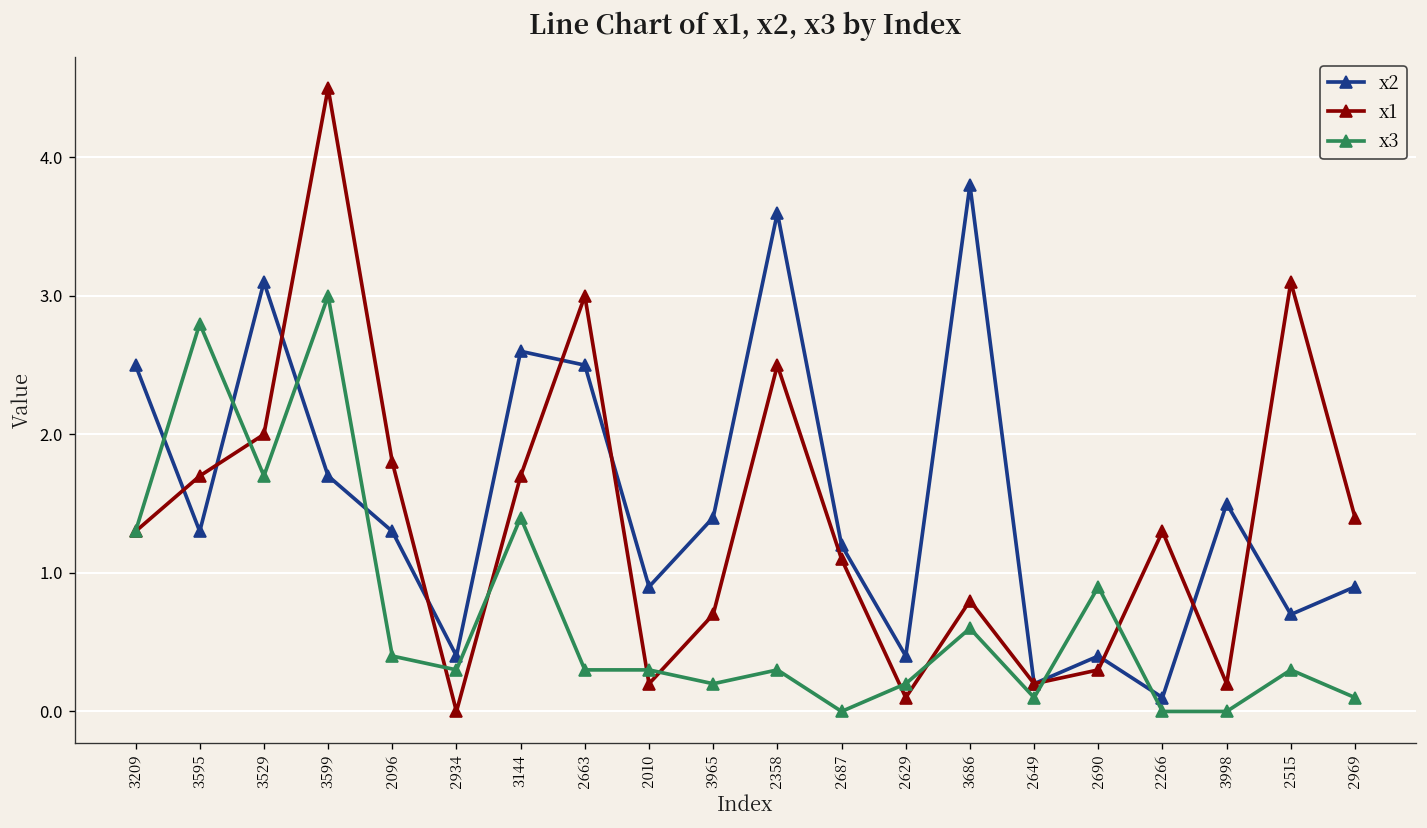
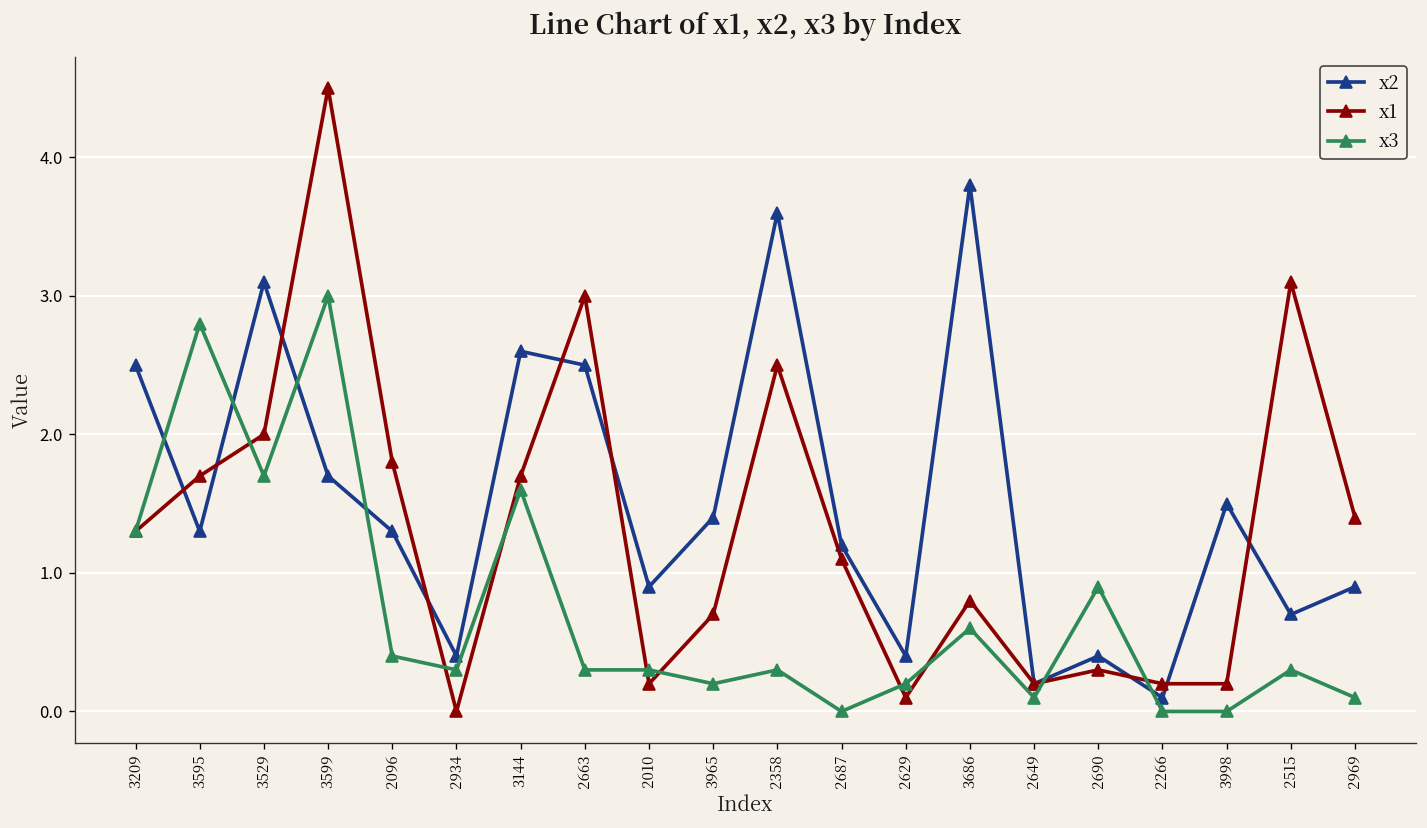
  {
    "x2": {
      "3209": 2.5,
      "3595": 1.3,
      "3529": 3.1,
      "3599": 1.7,
      "2096": 1.3,
      "2934": 0.4,
      "3144": 2.6,
      "2663": 2.5,
      "2010": 0.9,
      "3965": 1.4,
      "2358": 3.6,
      "2687": 1.2,
      "2629": 0.4,
      "3686": 3.8,
      "2690": 0.4,
      "2266": 0.1,
      "3998": 1.5,
      "2515": 0.7,
      "2969": 0.9
    },
    "x1": {
      "3595": 1.7,
      "3529": 2.0,
      "3599": 4.5,
      "2096": 1.8,
      "2934": 0.0,
      "3144": 1.7,
      "2663": 3.0,
      "2010": 0.2,
      "3965": 0.7,
      "2358": 2.5,
      "2687": 1.1,
      "2629": 0.1,
      "3686": 0.8,
      "2690": 0.3,
-     "2266": 1.3,
+     "2266": 0.2,
      "3998": 0.2,
      "2515": 3.1,
      "2969": 1.4
    },
    "x3": {
      "3595": 2.8,
      "3529": 1.7,
      "3599": 3.0,
      "2096": 0.4,
      "2934": 0.3,
-     "3144": 1.4,
+     "3144": 1.6,
      "2663": 0.3,
      "2010": 0.3,
      "3965": 0.2,
      "2358": 0.3,
      "2687": 0.0,
      "2629": 0.2,
      "3686": 0.6,
      "2649": 0.1,
      "2690": 0.9,
      "2266": 0.0,
      "3998": 0.0,
      "2515": 0.3,
      "2969": 0.1
    }
  }
